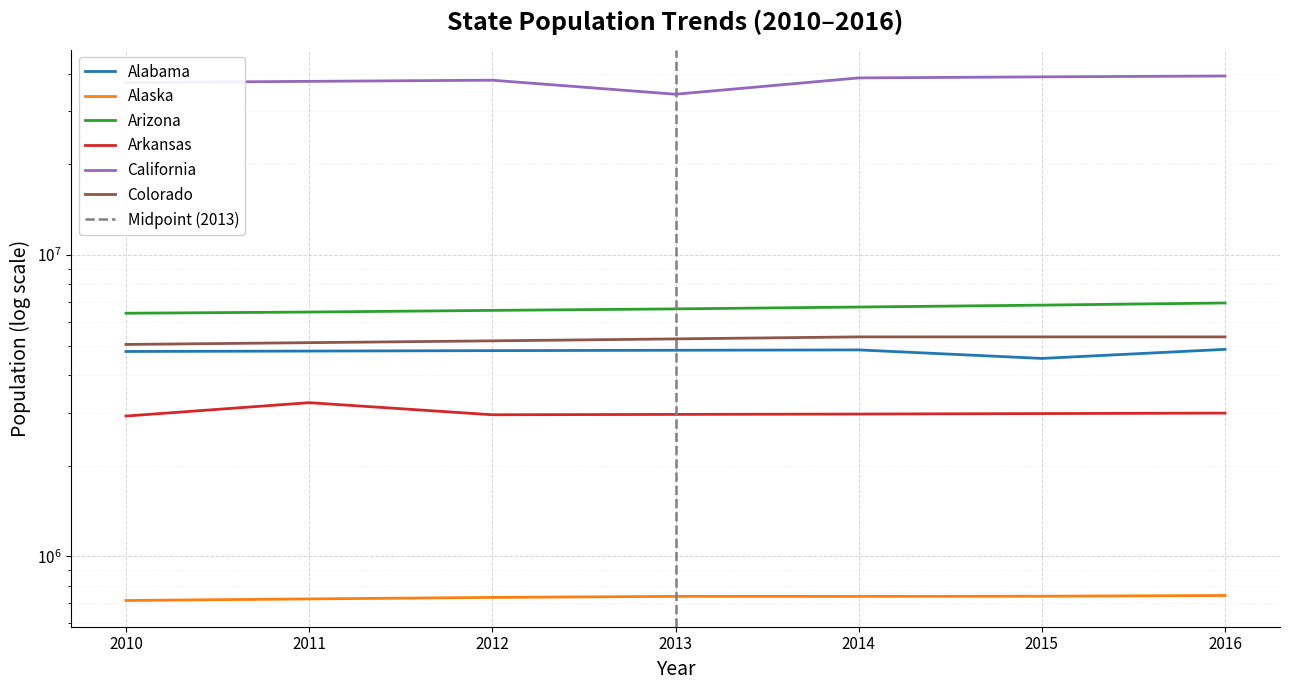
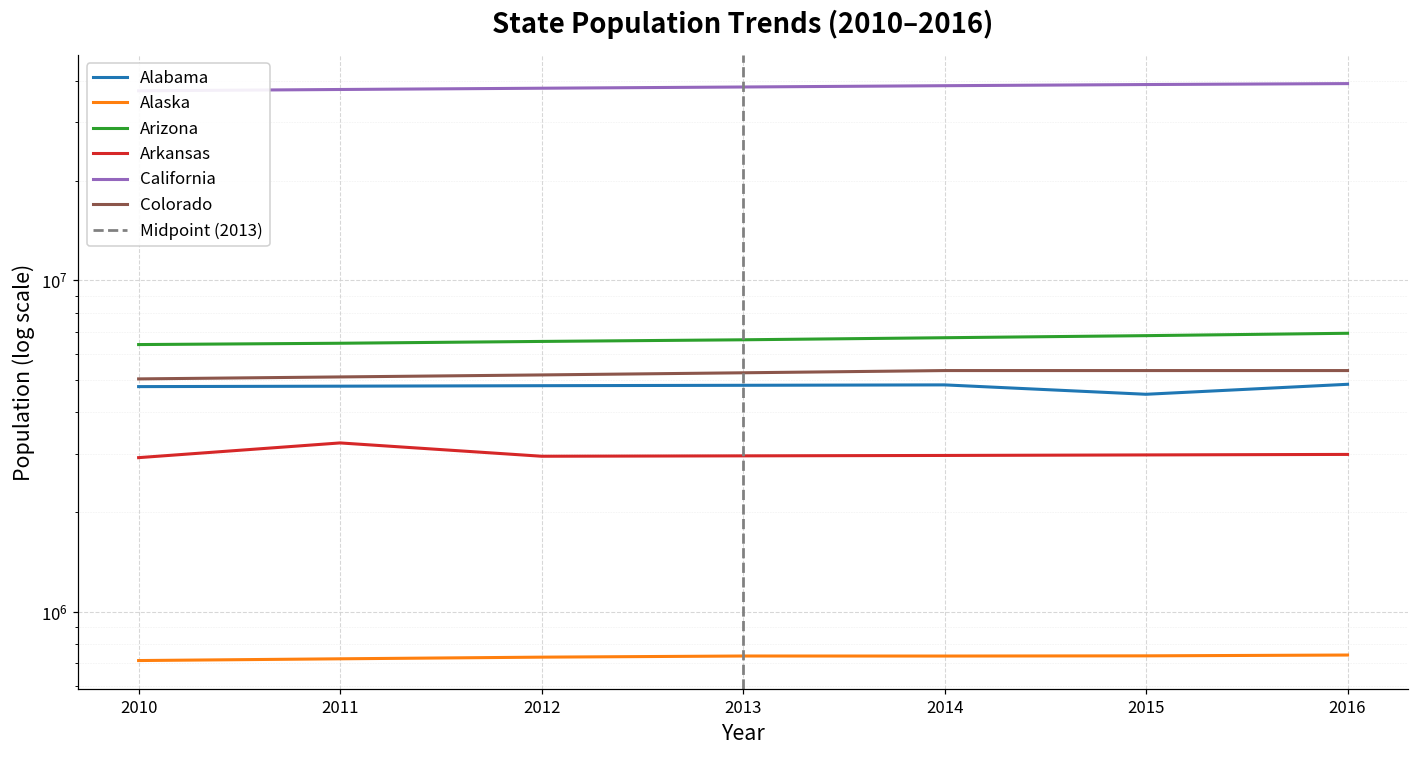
  {
    "Alabama": {
      "2010": 4800000,
      "2011": 4800000,
      "2012": 4800000,
      "2013": 4800000,
      "2014": 4800000,
      "2015": 4500000,
      "2016": 4900000
    },
    "Alaska": {
      "2010": 710000,
      "2011": 720000,
      "2012": 730000,
      "2013": 740000,
      "2014": 740000,
      "2015": 740000,
      "2016": 740000
    },
    "Arizona": {
      "2010": 6400000,
      "2011": 6500000,
      "2012": 6500000,
      "2013": 6600000,
      "2014": 6700000,
      "2015": 6800000,
      "2016": 6900000
    },
    "Arkansas": {
      "2010": 2900000,
      "2011": 3200000,
      "2012": 3000000,
      "2013": 3000000,
      "2014": 3000000,
      "2015": 3000000,
      "2016": 3000000
    },
    "California": {
      "2011": 38000000,
      "2012": 38000000,
-     "2013": 34000000,
+     "2013": 38000000,
      "2014": 39000000,
      "2015": 39000000,
      "2016": 39000000
    },
    "Colorado": {
      "2010": 5000000,
      "2011": 5100000,
      "2012": 5200000,
      "2013": 5300000,
      "2014": 5300000,
      "2015": 5300000,
      "2016": 5300000
    }
  }
